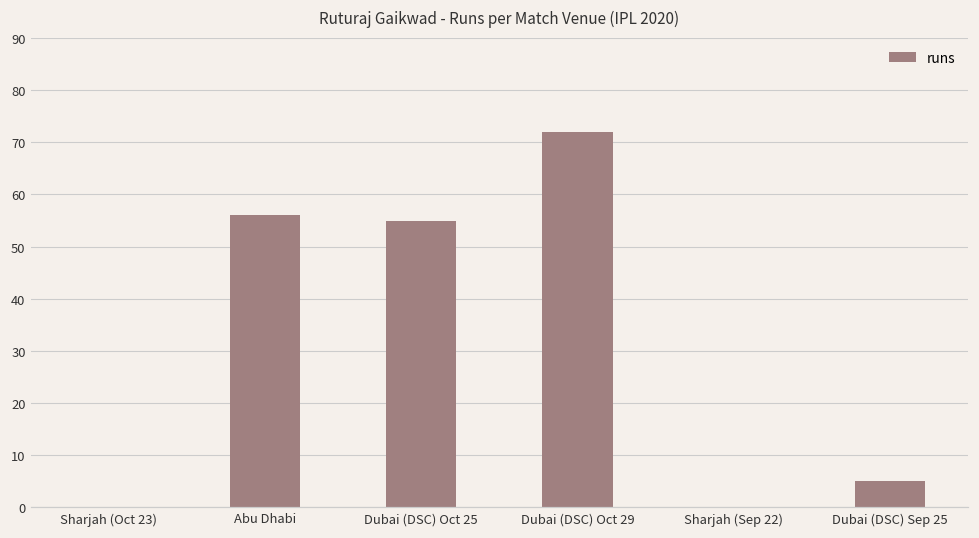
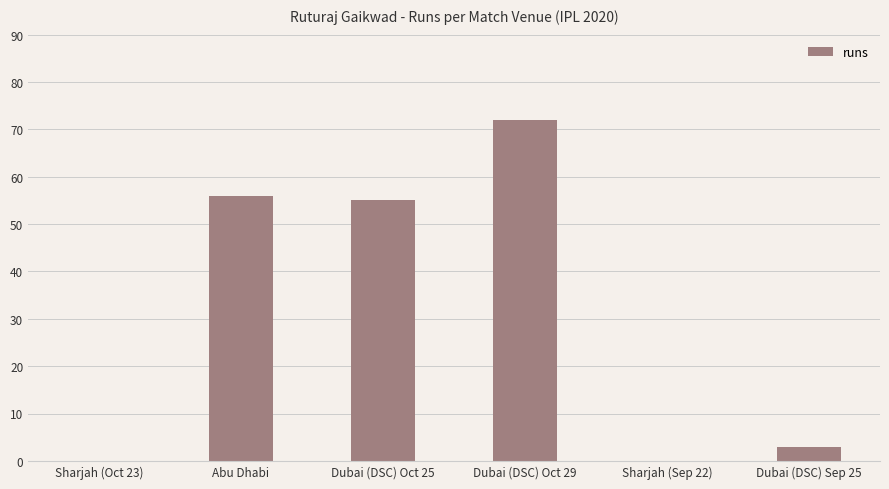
  {
    "Sharjah (Oct 23)": 0,
    "Abu Dhabi": 56,
    "Dubai (DSC) Oct 25": 55,
    "Dubai (DSC) Oct 29": 72,
    "Sharjah (Sep 22)": 0,
-   "Dubai (DSC) Sep 25": 5
+   "Dubai (DSC) Sep 25": 3
  }
